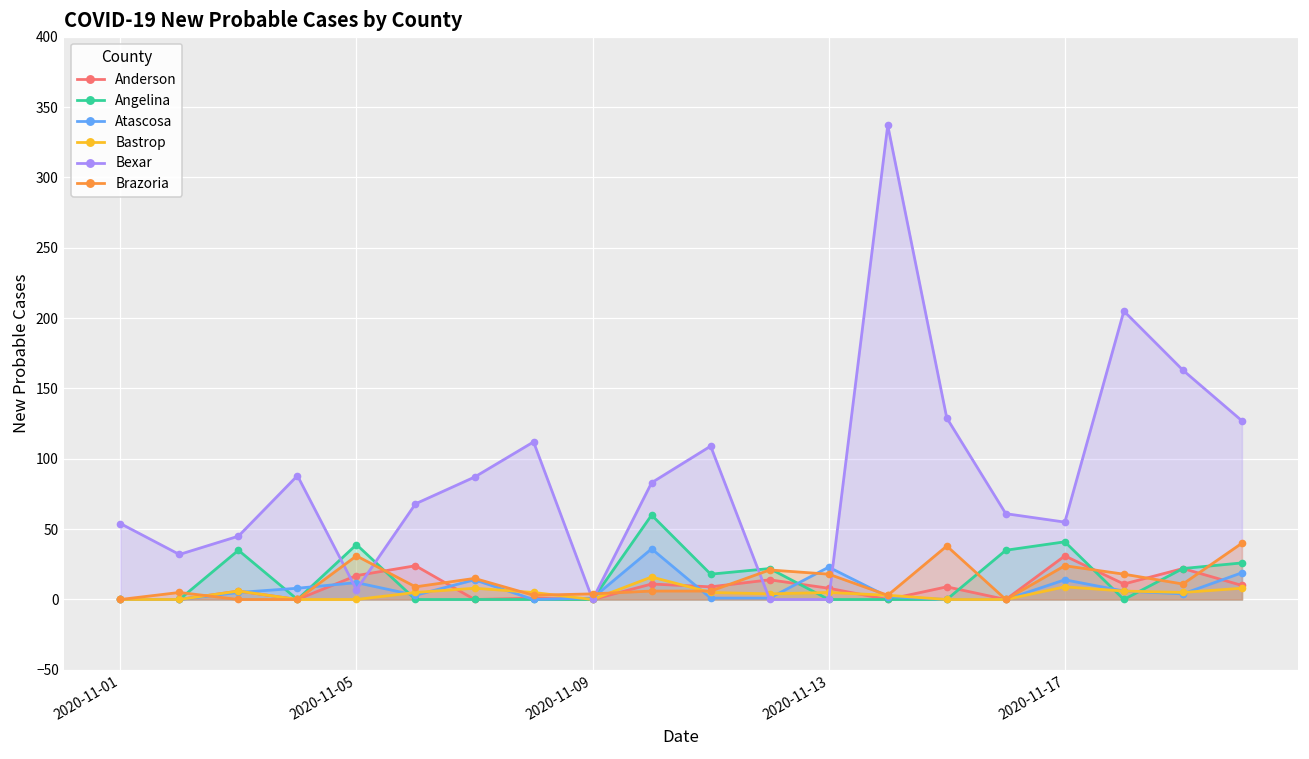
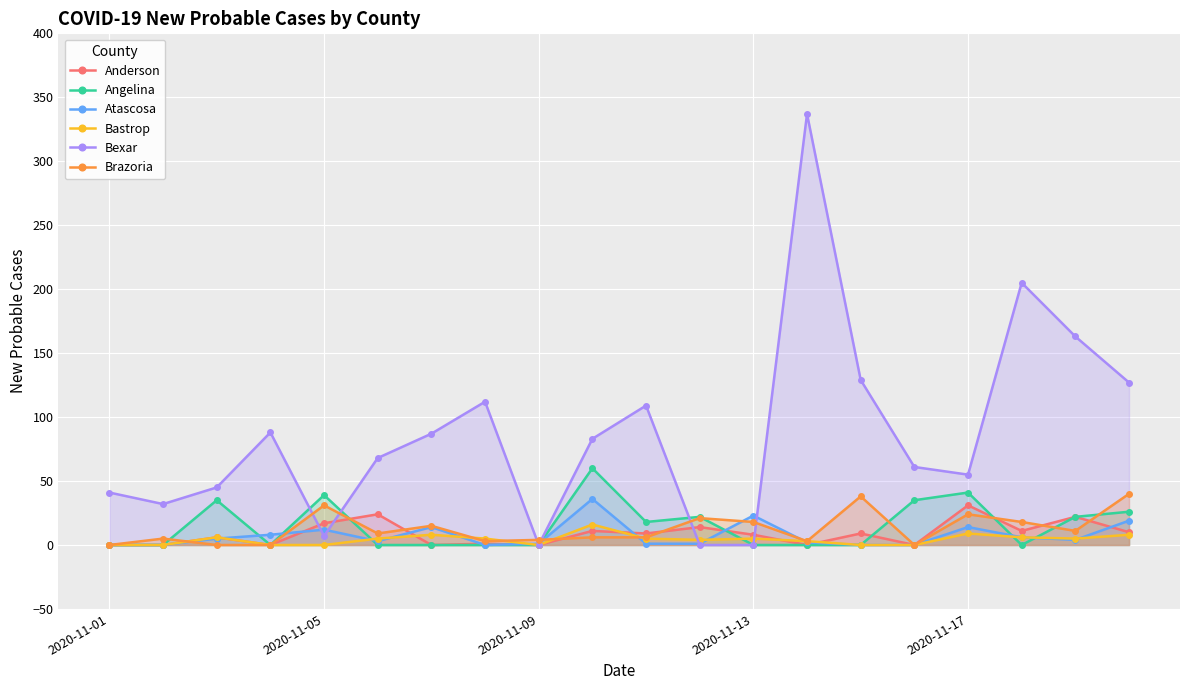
  {
    "Anderson": {
      "2020-11-05": 17,
      "2020-11-13": 8,
      "2020-11-17": 31
    },
    "Angelina": {
      "2020-11-05": 39,
      "2020-11-17": 41
    },
    "Atascosa": {
      "2020-11-05": 12,
      "2020-11-13": 23,
      "2020-11-17": 14
    },
    "Bexar": {
-     "2020-11-01": 54,
+     "2020-11-01": 41,
      "2020-11-05": 7,
      "2020-11-17": 55
    }
  }
